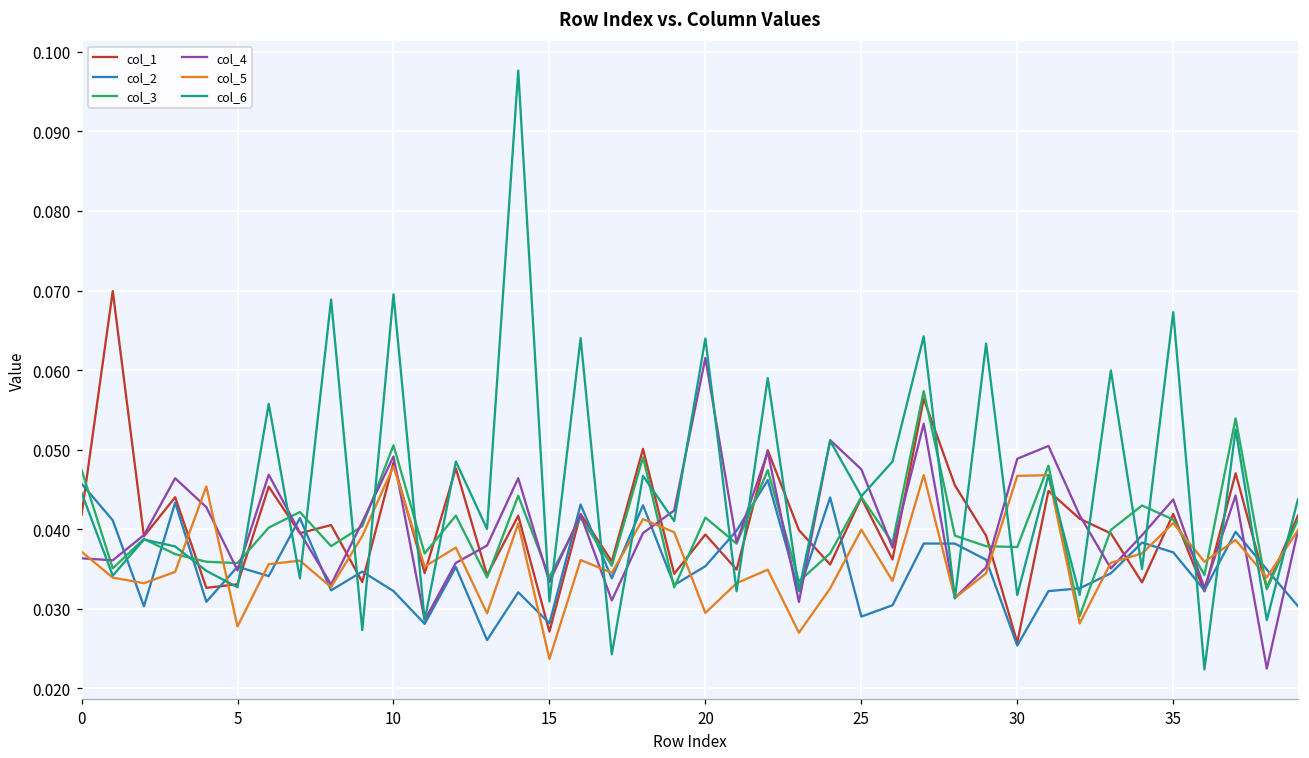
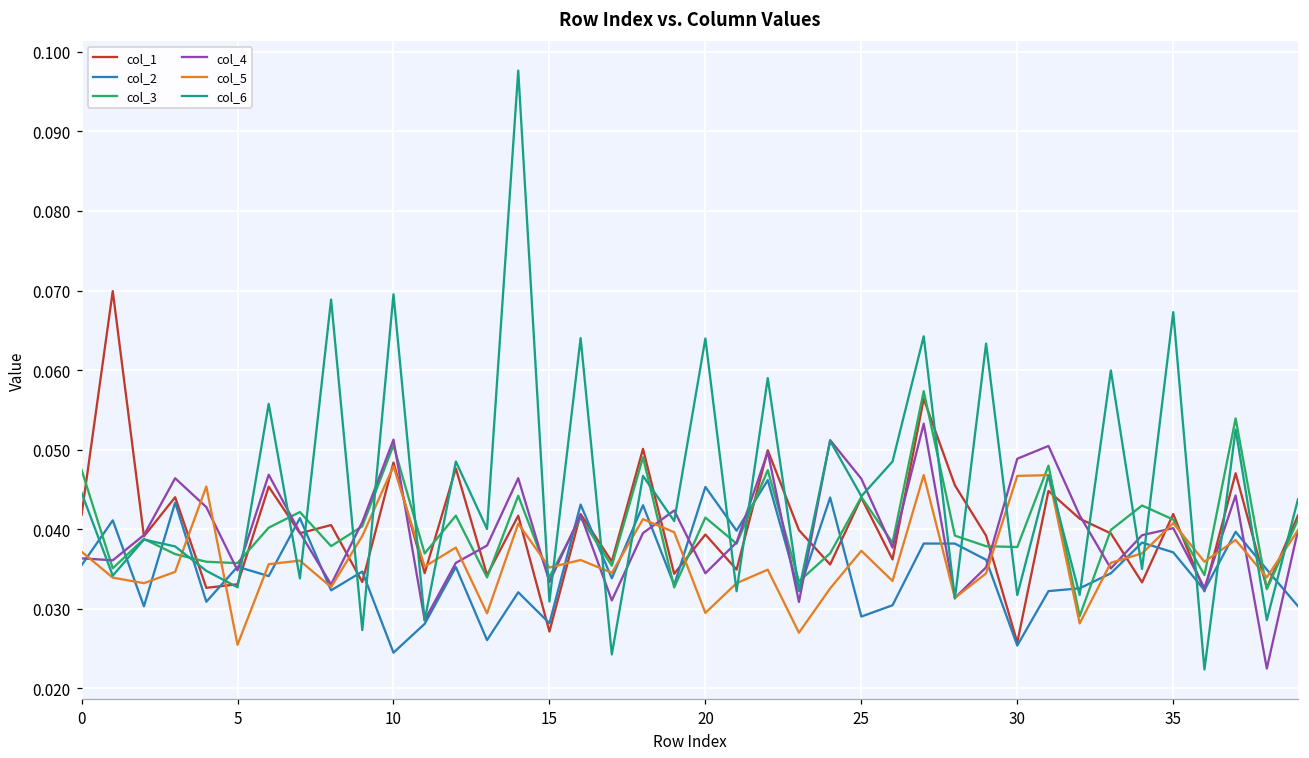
  {
    "col_1": {
      "0": 0.042,
      "5": 0.033,
      "10": 0.048,
      "15": 0.027,
      "20": 0.039,
      "30": 0.026,
      "35": 0.042
    },
    "col_2": {
-     "0": 0.046,
+     "0": 0.035,
      "5": 0.035,
-     "10": 0.032,
+     "10": 0.024,
      "15": 0.028,
-     "20": 0.035,
+     "20": 0.045,
      "25": 0.029,
      "30": 0.025,
      "35": 0.037
    },
    "col_4": {
      "0": 0.036,
      "5": 0.035,
-     "10": 0.049,
+     "10": 0.051,
      "15": 0.033,
-     "20": 0.062,
-     "25": 0.048,
+     "20": 0.034,
+     "25": 0.046,
      "30": 0.049,
-     "35": 0.044
+     "35": 0.040
    },
    "col_5": {
      "0": 0.037,
-     "5": 0.028,
+     "5": 0.025,
      "10": 0.048,
-     "15": 0.024,
+     "15": 0.035,
      "20": 0.029,
-     "25": 0.040,
+     "25": 0.037,
      "30": 0.047,
      "35": 0.041
    }
  }
